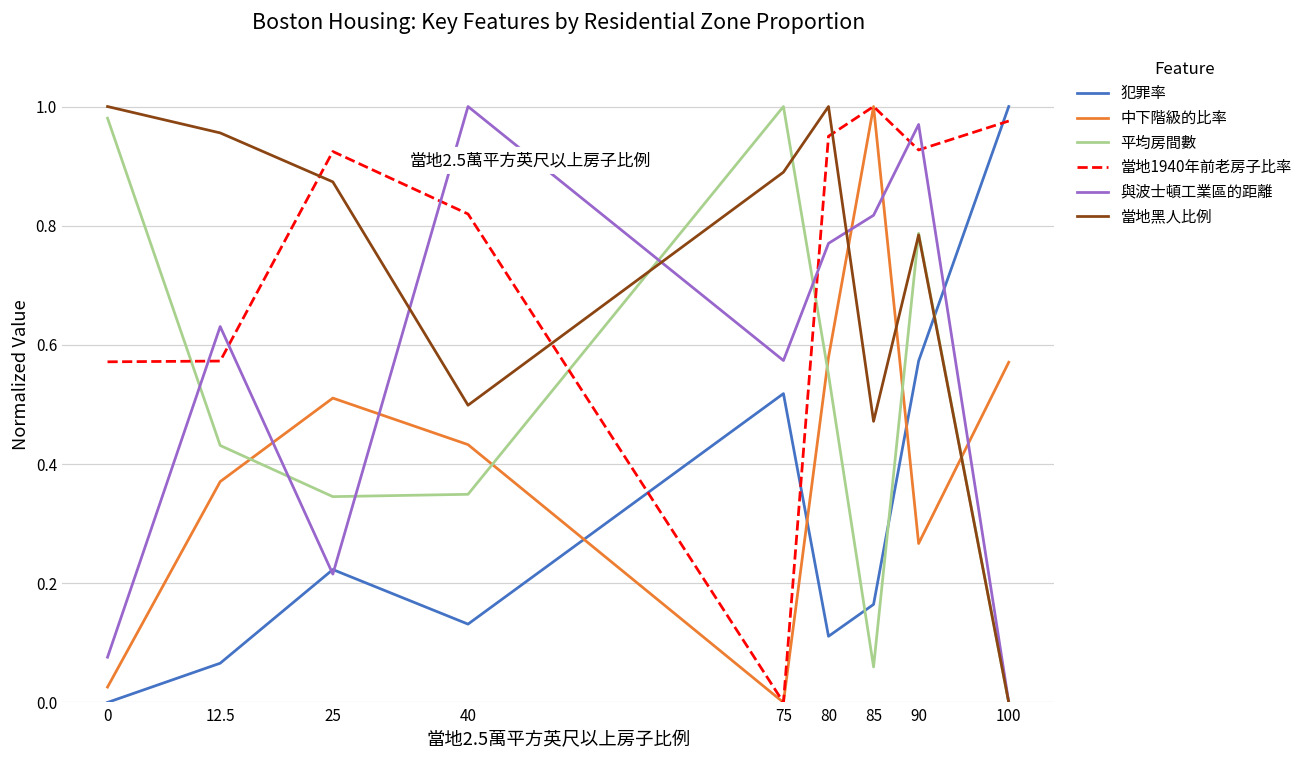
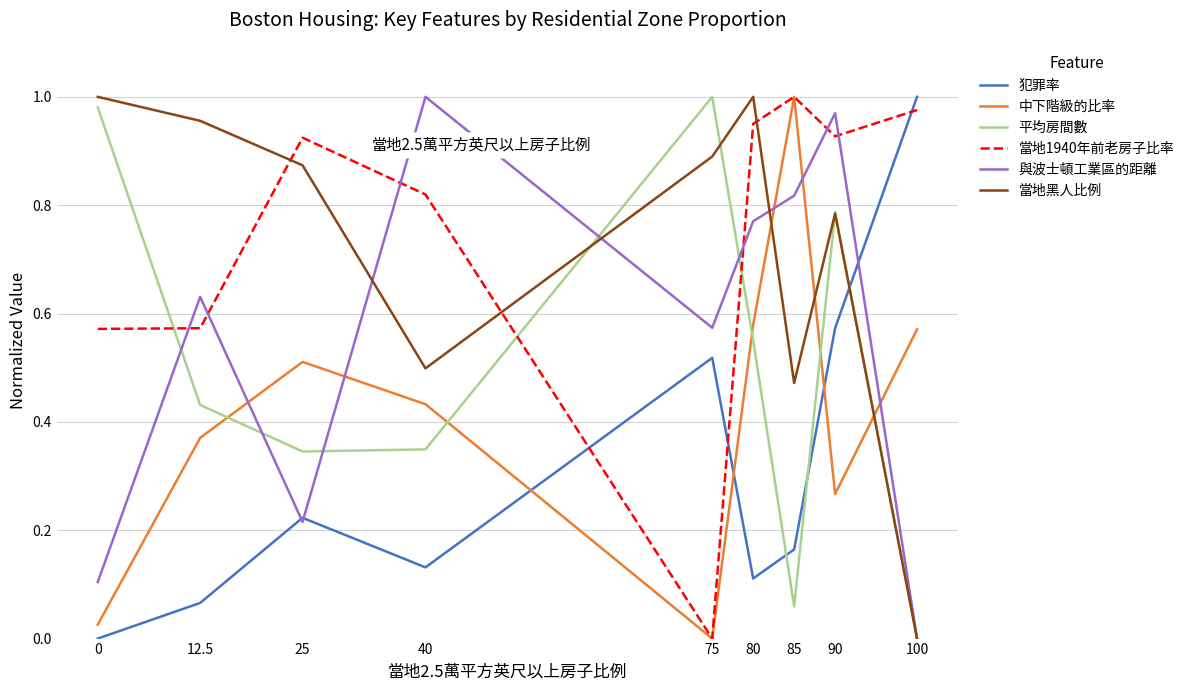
  {
    "犯罪率": {
      "0": 0.00,
      "12.5": 0.07,
      "25": 0.22,
      "40": 0.13,
      "75": 0.52,
      "80": 0.11,
      "85": 0.16,
      "90": 0.57,
      "100": 1.00
    },
    "中下階級的比率": {
      "0": 0.03,
      "12.5": 0.37,
      "25": 0.51,
      "40": 0.43,
      "80": 0.58,
      "90": 0.27,
      "100": 0.57
    },
    "平均房間數": {
      "0": 0.98,
      "12.5": 0.43,
      "25": 0.35,
      "40": 0.35,
      "75": 1.00,
      "80": 0.55,
      "85": 0.06
    },
    "當地1940年前老房子比率": {
      "0": 0.57,
      "12.5": 0.57,
      "25": 0.92,
      "40": 0.82,
      "80": 0.95,
      "90": 0.93,
      "100": 0.98
    },
    "與波士頓工業區的距離": {
-     "0": 0.08,
+     "0": 0.10,
      "12.5": 0.63,
      "25": 0.22,
      "40": 1.00,
      "75": 0.57,
      "80": 0.77,
      "85": 0.82,
      "90": 0.97
    },
    "當地黑人比例": {
      "0": 1.00,
      "12.5": 0.96,
      "25": 0.87,
      "40": 0.50,
      "75": 0.89,
      "80": 1.00,
      "85": 0.47
    }
  }
